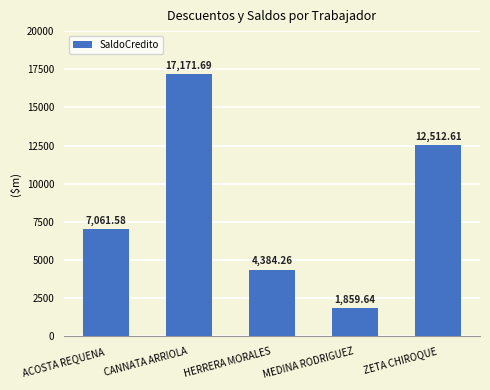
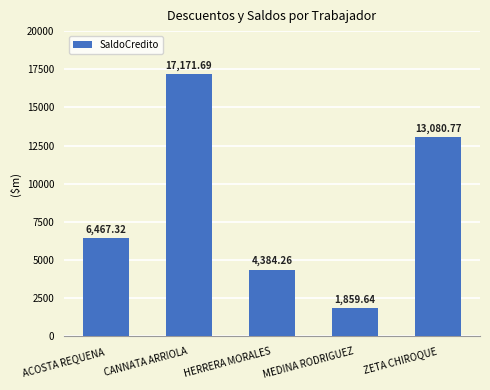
  {
-   "ACOSTA REQUENA": "7,061.58",
+   "ACOSTA REQUENA": "6,467.32",
    "CANNATA ARRIOLA": "17,171.69",
    "HERRERA MORALES": "4,384.26",
    "MEDINA RODRIGUEZ": "1,859.64",
-   "ZETA CHIROQUE": "12,512.61"
+   "ZETA CHIROQUE": "13,080.77"
  }
